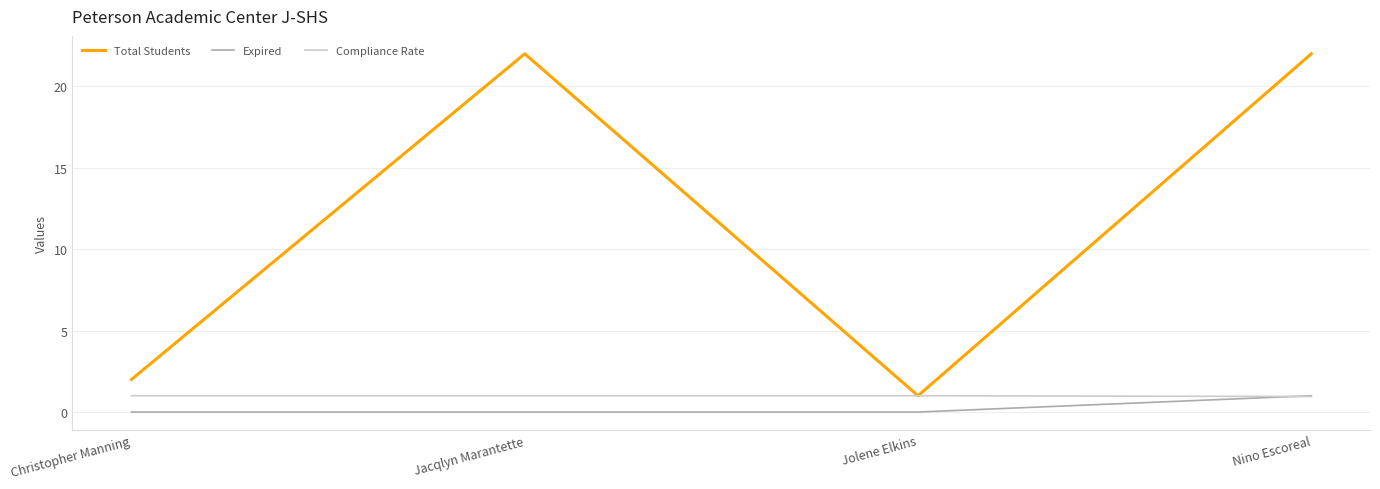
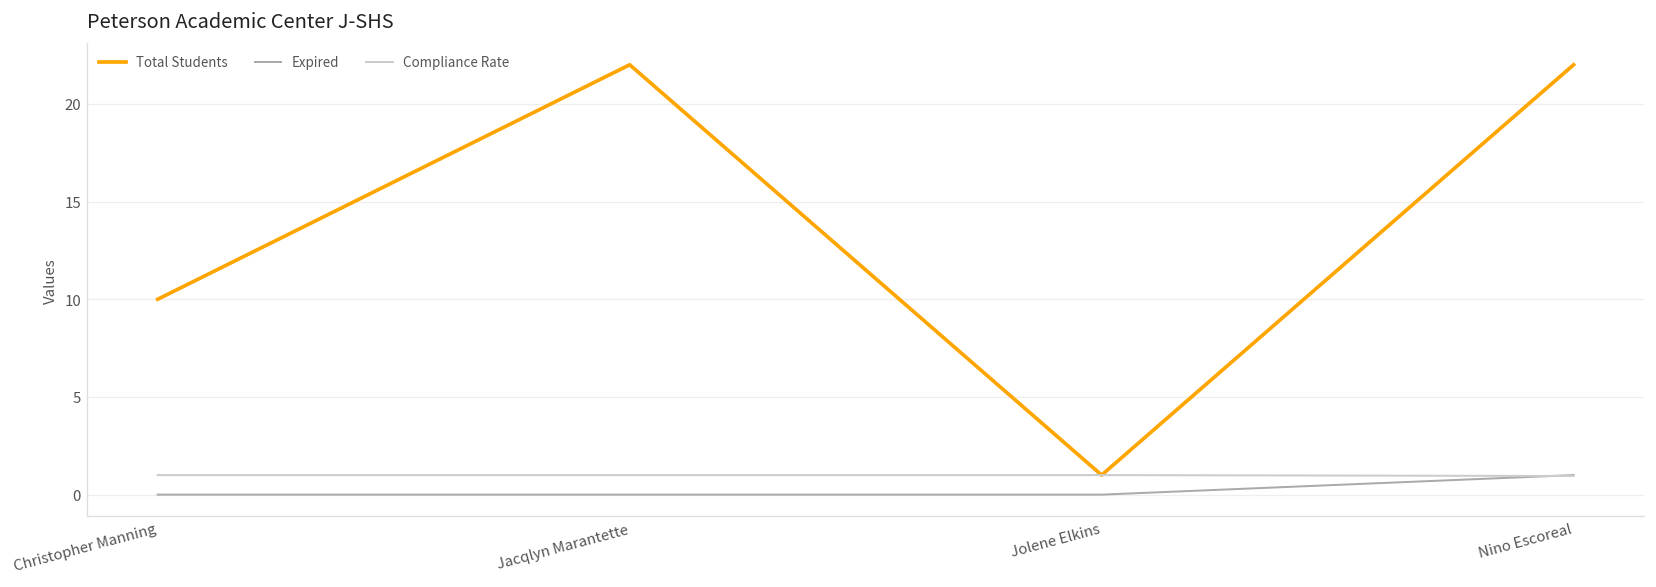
  {
    "Total Students": {
-     "Christopher Manning": 2,
+     "Christopher Manning": 10,
      "Jacqlyn Marantette": 22,
      "Nino Escoreal": 22
    }
  }
